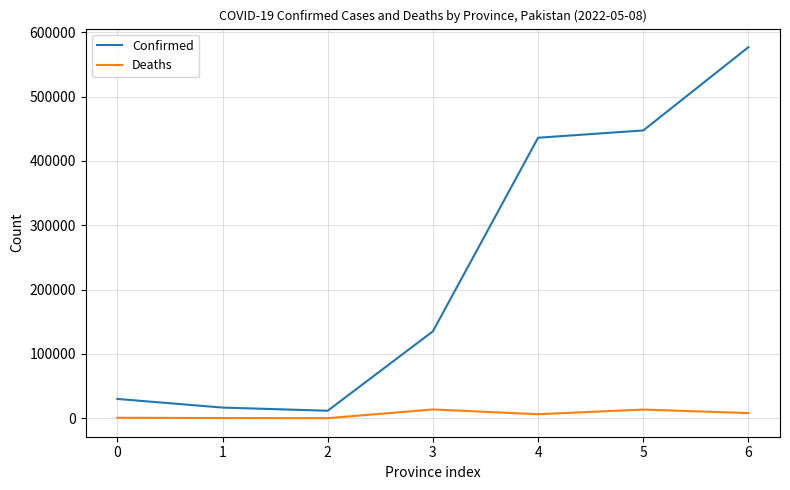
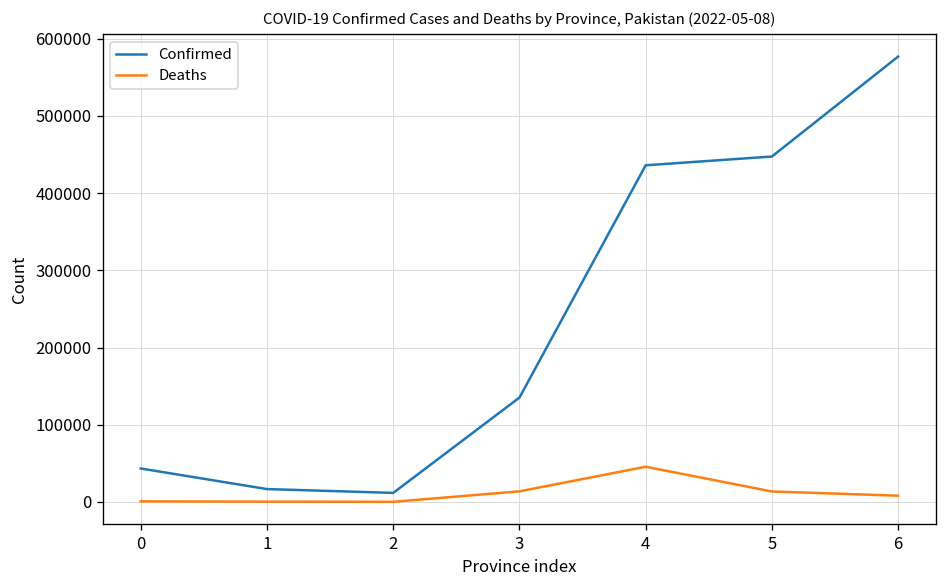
  {
    "Confirmed": {
-     "0": 30000,
+     "0": 40000,
      "1": 20000,
      "2": 10000,
      "3": 140000,
      "4": 440000,
      "5": 450000,
      "6": 580000
    },
    "Deaths": {
      "0": 0,
      "1": 0,
      "2": 0,
      "3": 10000,
-     "4": 10000,
+     "4": 50000,
      "5": 10000,
      "6": 10000
    }
  }
